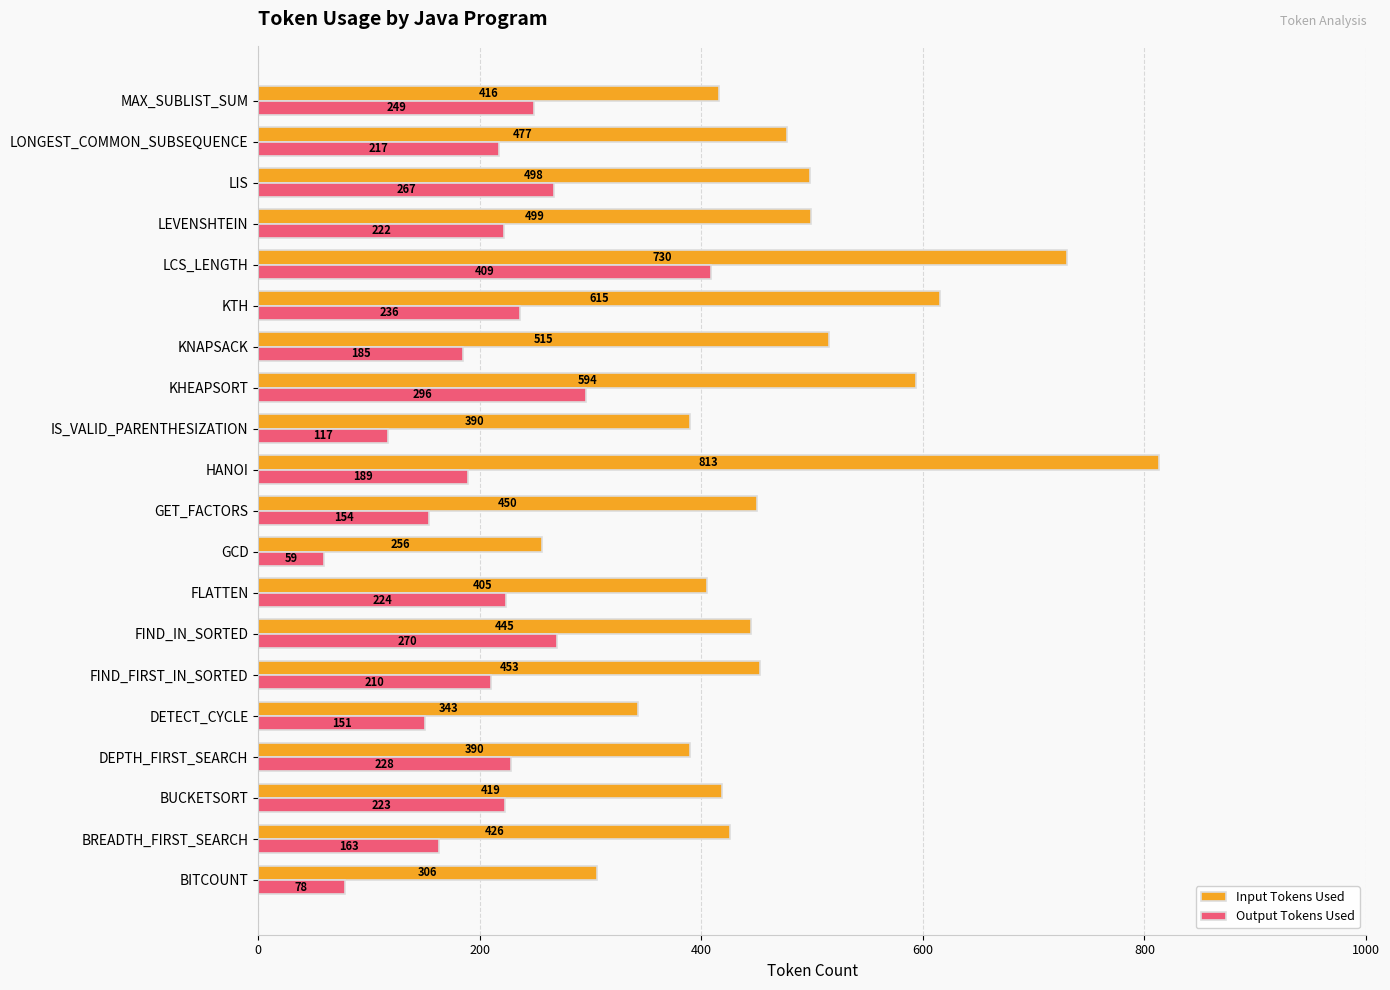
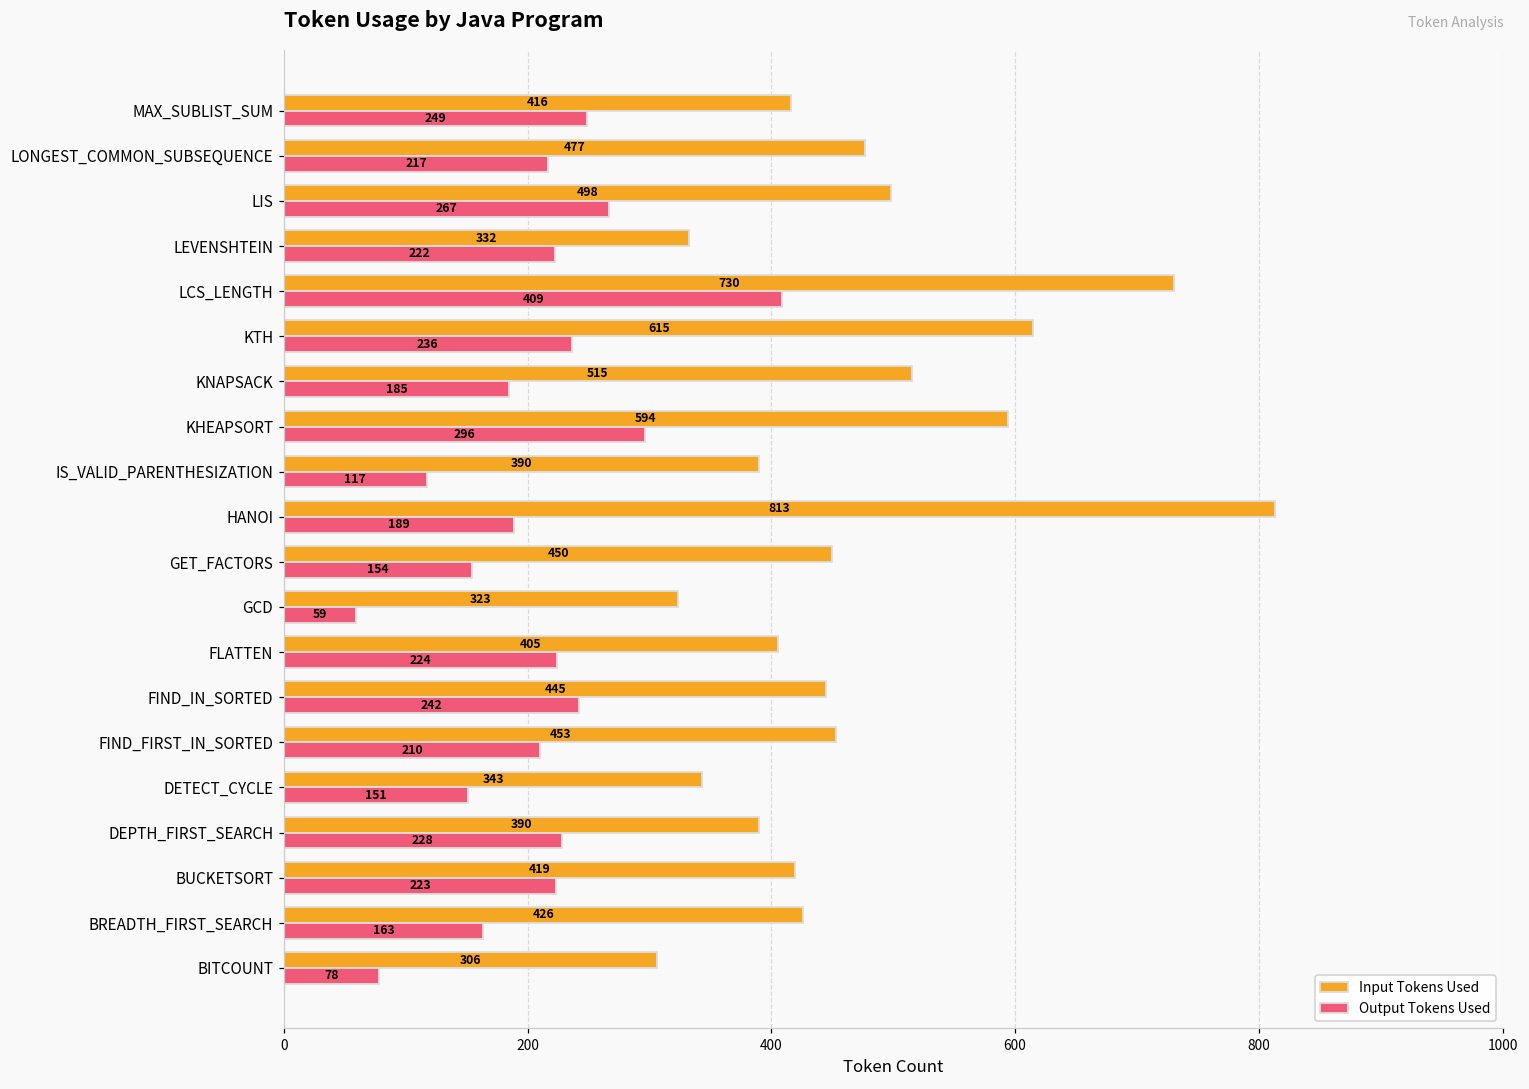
  {
    "Input Tokens Used": {
      "MAX_SUBLIST_SUM": 416,
      "LONGEST_COMMON_SUBSEQUENCE": 477,
      "LIS": 498,
-     "LEVENSHTEIN": 499,
+     "LEVENSHTEIN": 332,
      "LCS_LENGTH": 730,
      "KTH": 615,
      "KNAPSACK": 515,
      "KHEAPSORT": 594,
      "IS_VALID_PARENTHESIZATION": 390,
      "HANOI": 813,
      "GET_FACTORS": 450,
-     "GCD": 256,
+     "GCD": 323,
      "FLATTEN": 405,
      "FIND_IN_SORTED": 445,
      "FIND_FIRST_IN_SORTED": 453,
      "DETECT_CYCLE": 343,
      "DEPTH_FIRST_SEARCH": 390,
      "BUCKETSORT": 419,
      "BREADTH_FIRST_SEARCH": 426,
      "BITCOUNT": 306
    },
    "Output Tokens Used": {
      "MAX_SUBLIST_SUM": 249,
      "LONGEST_COMMON_SUBSEQUENCE": 217,
      "LIS": 267,
      "LEVENSHTEIN": 222,
      "LCS_LENGTH": 409,
      "KTH": 236,
      "KNAPSACK": 185,
      "KHEAPSORT": 296,
      "IS_VALID_PARENTHESIZATION": 117,
      "HANOI": 189,
      "GET_FACTORS": 154,
      "GCD": 59,
      "FLATTEN": 224,
-     "FIND_IN_SORTED": 270,
+     "FIND_IN_SORTED": 242,
      "FIND_FIRST_IN_SORTED": 210,
      "DETECT_CYCLE": 151,
      "DEPTH_FIRST_SEARCH": 228,
      "BUCKETSORT": 223,
      "BREADTH_FIRST_SEARCH": 163,
      "BITCOUNT": 78
    }
  }
